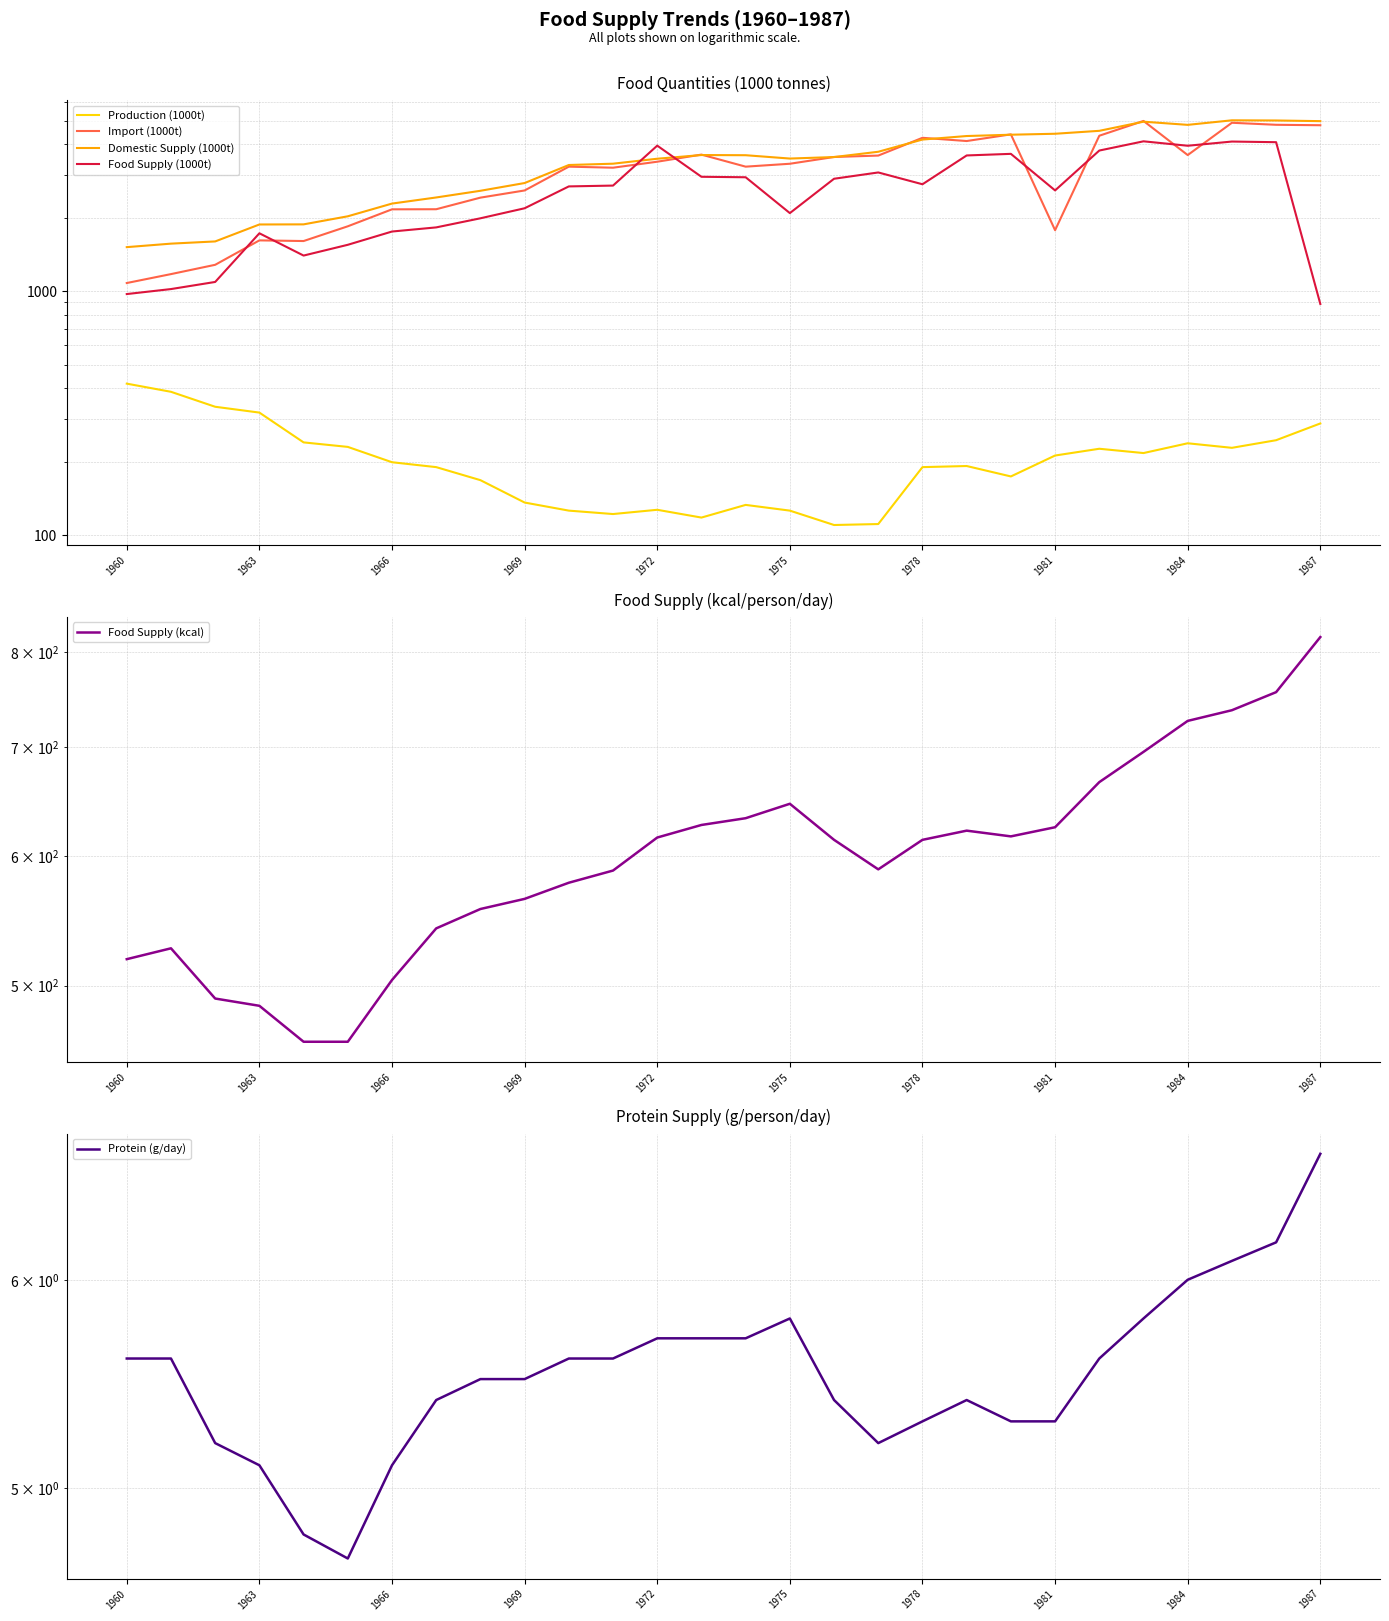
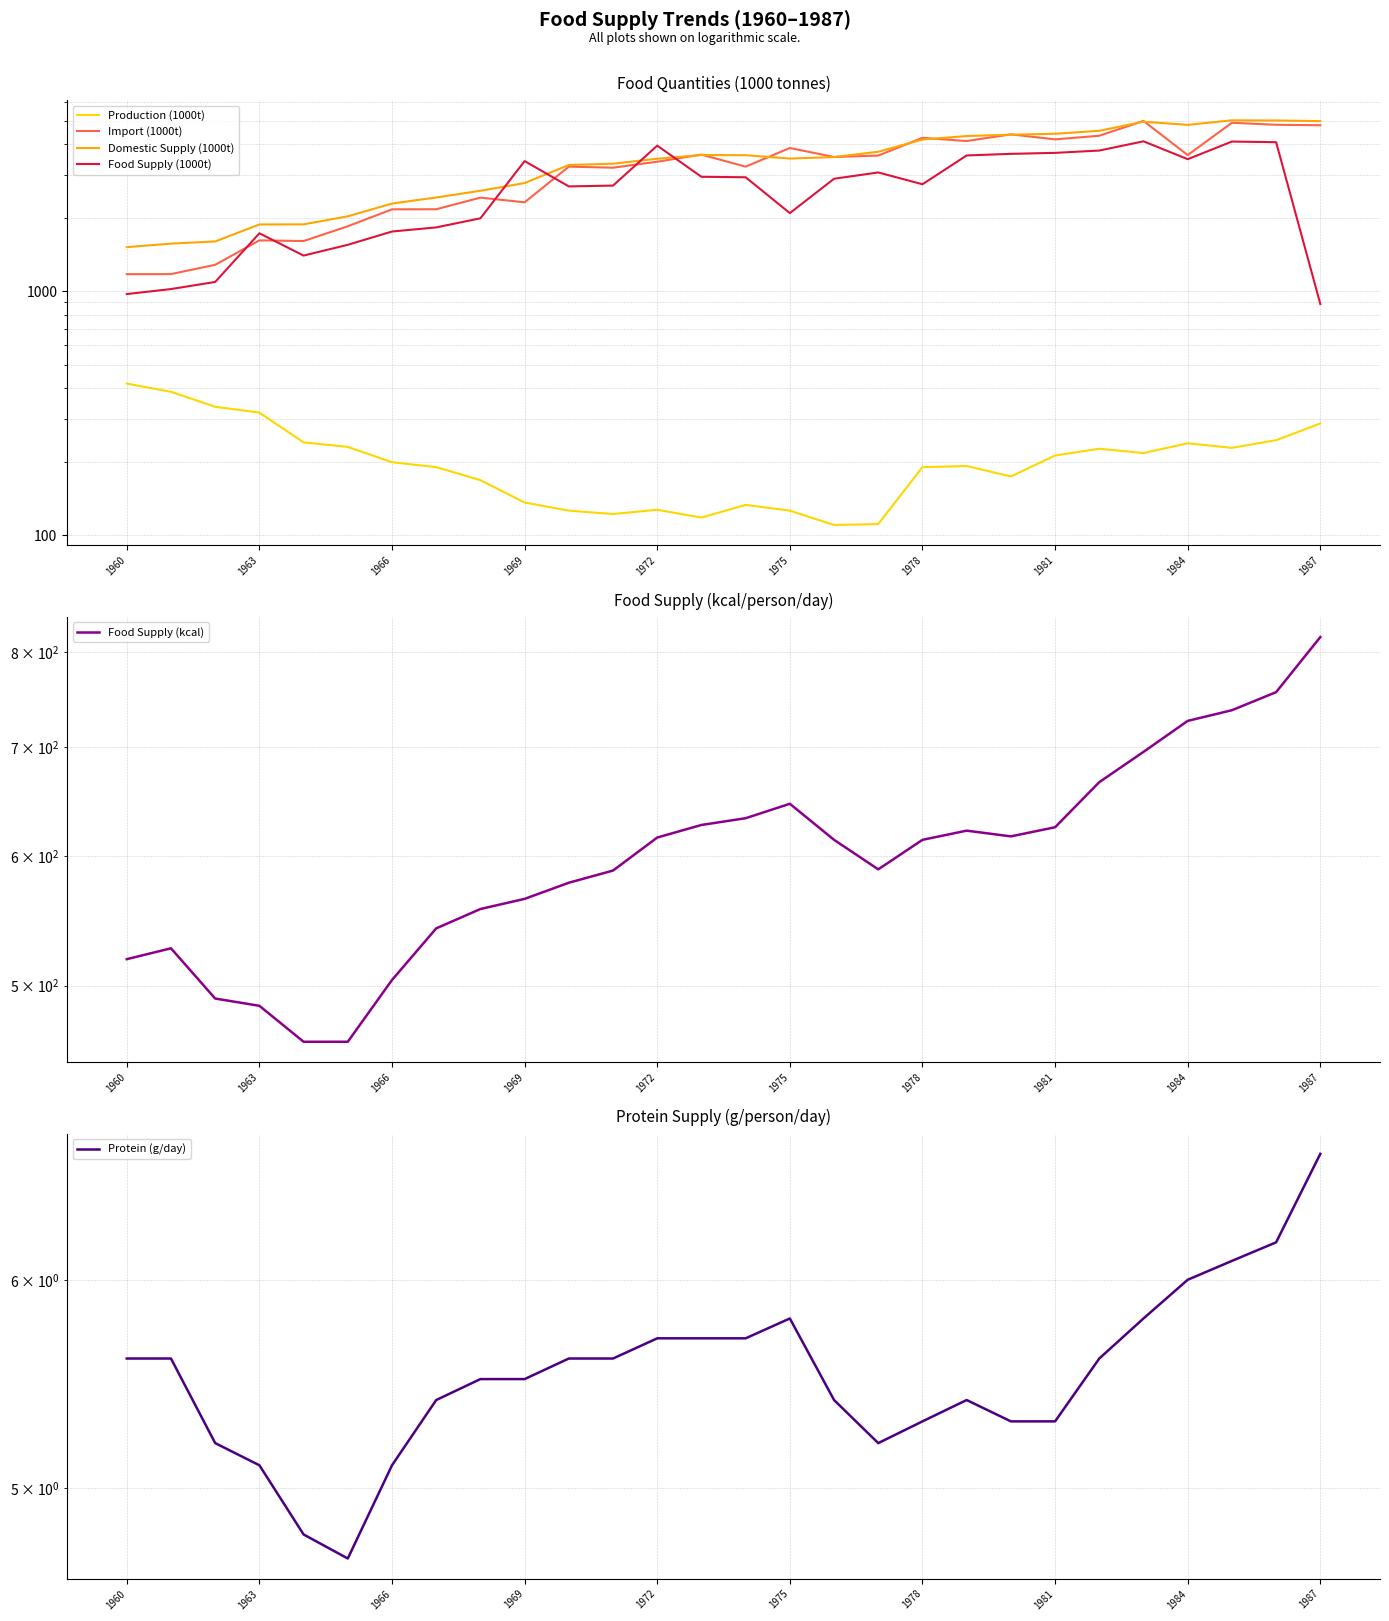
  {
    "Food Quantities (1000 tonnes)": {
      "Import (1000t)": {
-       "1960": 1100,
+       "1960": 1200,
        "1963": 1600,
        "1966": 2200,
-       "1969": 2600,
+       "1969": 2300,
        "1972": 3400,
-       "1975": 3300,
-       "1981": 1800,
+       "1975": 3900,
+       "1981": 4200,
        "1984": 3600,
        "1987": 4800
      },
      "Food Supply (1000t)": {
        "1960": 970,
        "1963": 1700,
        "1966": 1800,
-       "1969": 2200,
+       "1969": 3400,
        "1972": 4000,
        "1975": 2100,
        "1978": 2700,
-       "1981": 2600,
-       "1984": 4000,
+       "1981": 3700,
+       "1984": 3500,
        "1987": 890
      }
    }
  }
